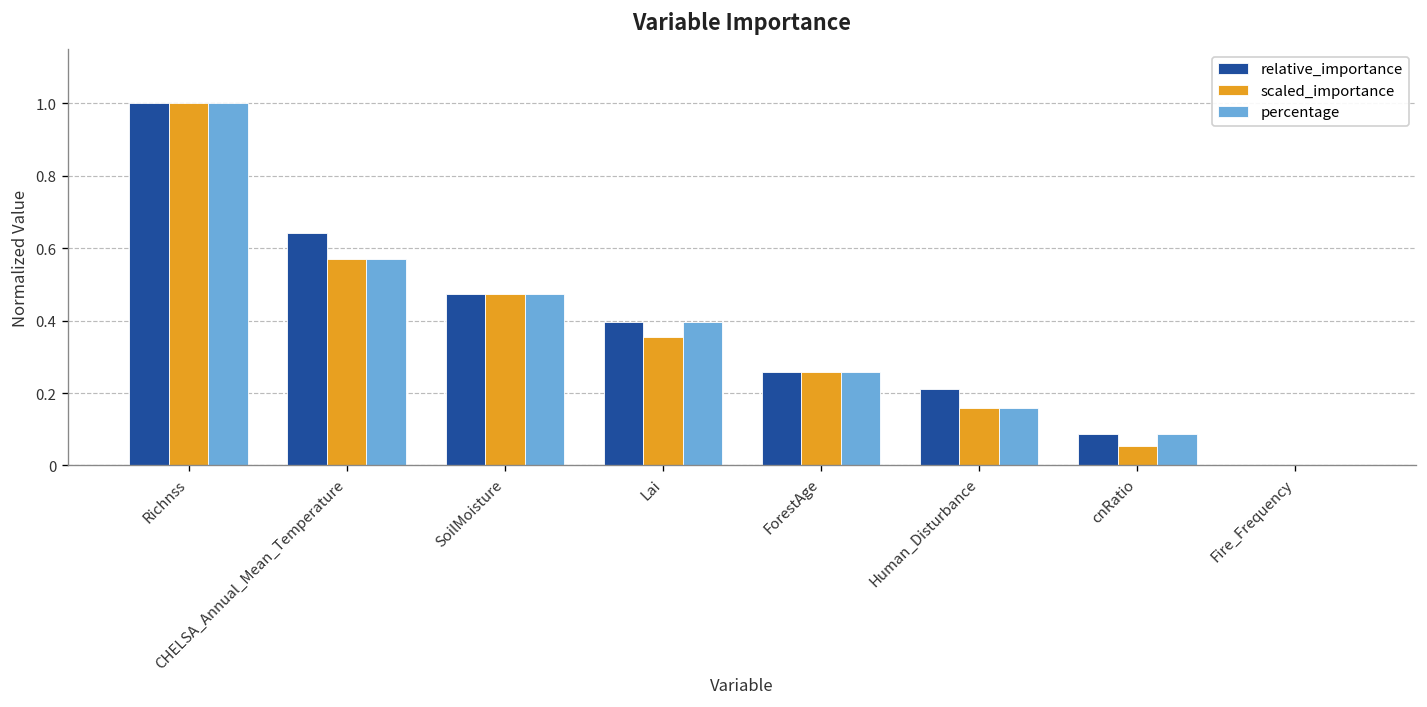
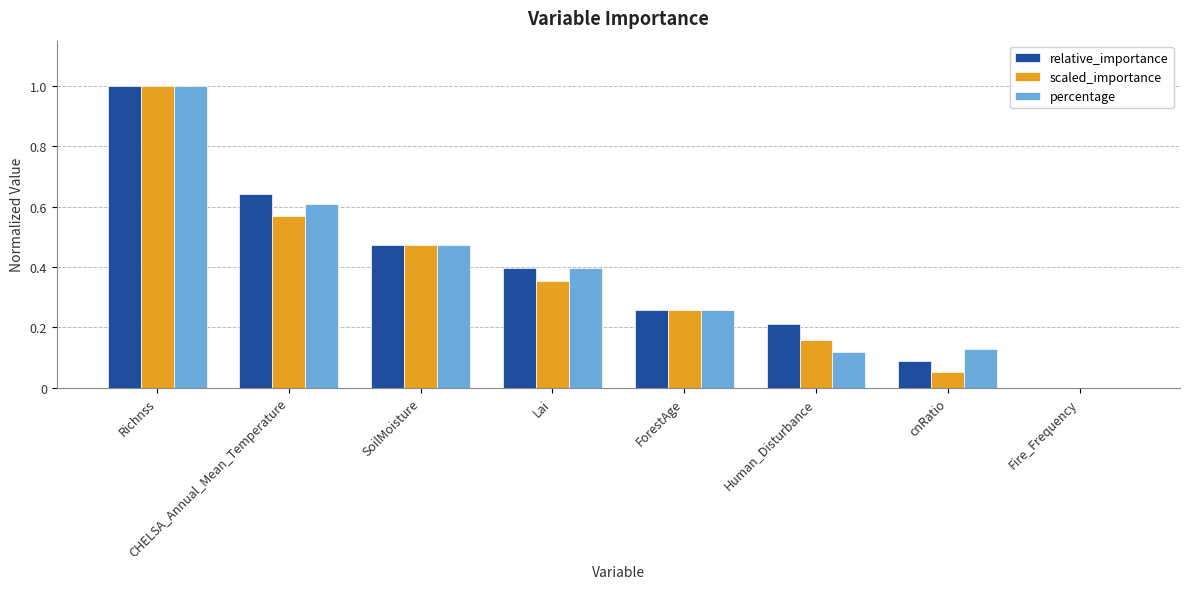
  {
    "relative_importance": {
      "Richnss": 1.00,
      "CHELSA_Annual_Mean_Temperature": 0.64,
      "SoilMoisture": 0.47,
      "Lai": 0.40,
      "ForestAge": 0.26,
      "Human_Disturbance": 0.21,
      "cnRatio": 0.09
    },
    "scaled_importance": {
      "Richnss": 1.00,
      "CHELSA_Annual_Mean_Temperature": 0.57,
      "SoilMoisture": 0.47,
      "Lai": 0.35,
      "ForestAge": 0.26,
      "Human_Disturbance": 0.16,
      "cnRatio": 0.05
    },
    "percentage": {
      "Richnss": 1.00,
-     "CHELSA_Annual_Mean_Temperature": 0.57,
+     "CHELSA_Annual_Mean_Temperature": 0.61,
      "SoilMoisture": 0.47,
      "Lai": 0.40,
      "ForestAge": 0.26,
-     "Human_Disturbance": 0.16,
-     "cnRatio": 0.09
+     "Human_Disturbance": 0.12,
+     "cnRatio": 0.13
    }
  }
